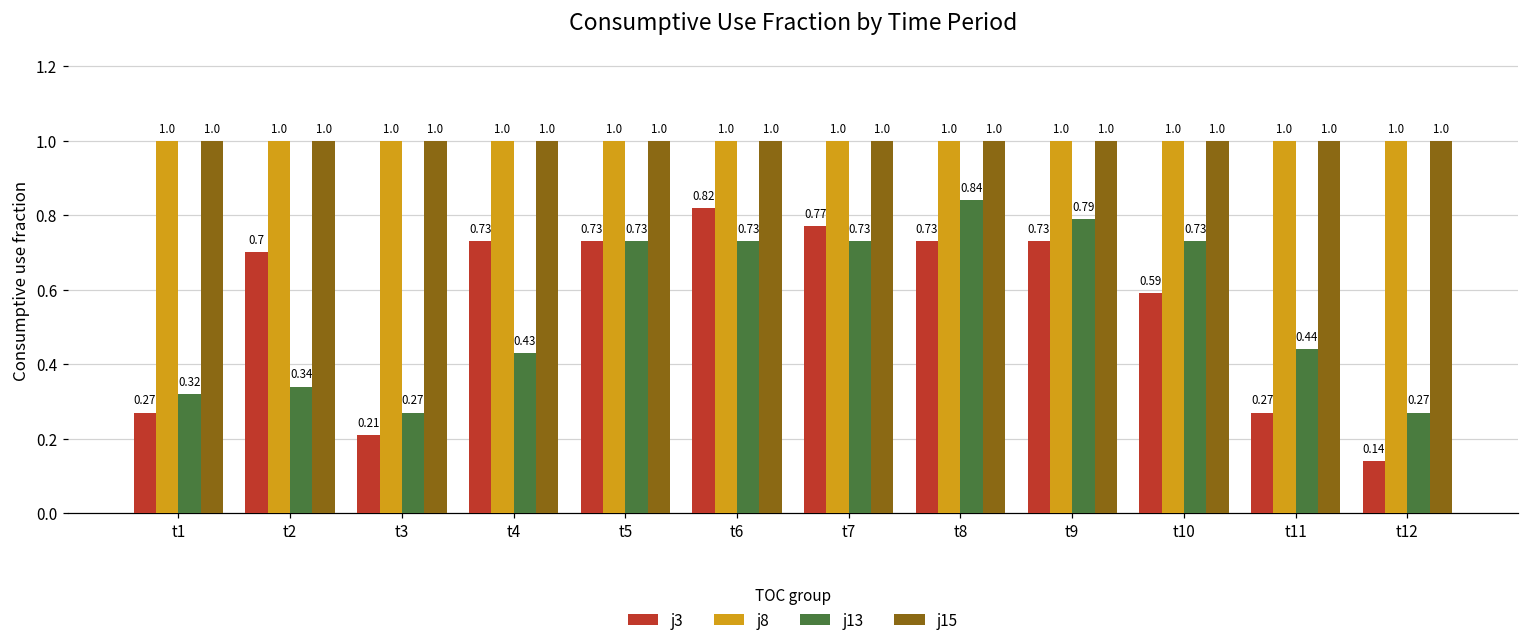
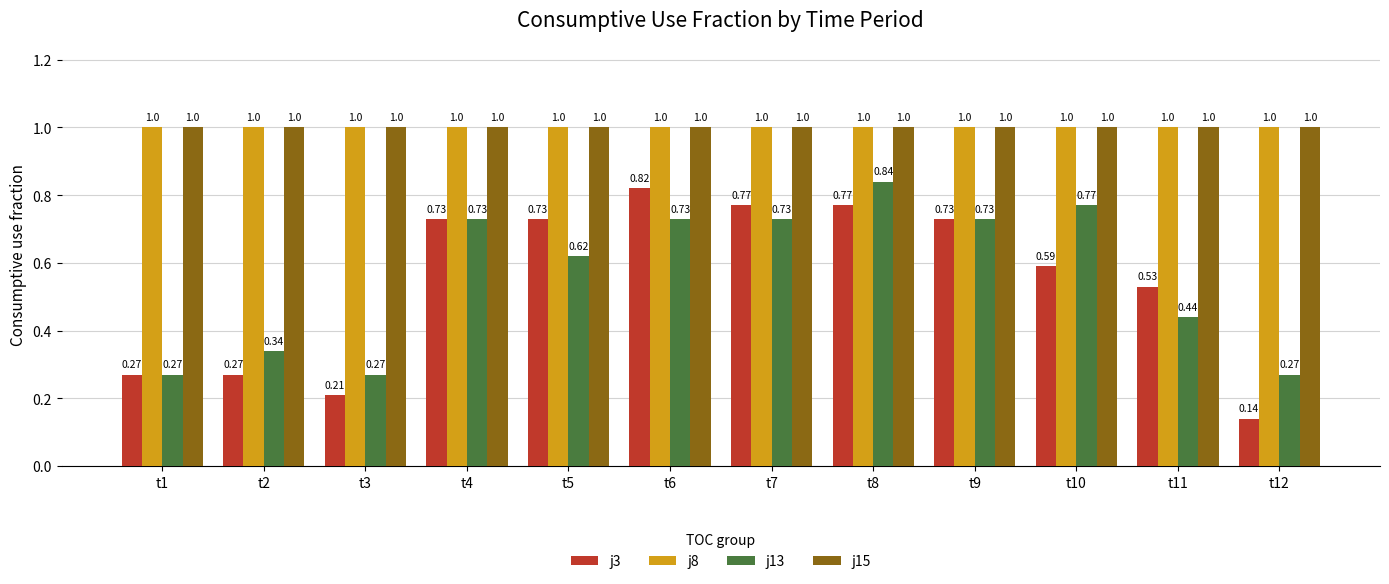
  {
    "j3": {
      "t1": 0.27,
-     "t2": 0.7,
+     "t2": 0.27,
      "t3": 0.21,
      "t4": 0.73,
      "t5": 0.73,
      "t6": 0.82,
      "t7": 0.77,
-     "t8": 0.73,
+     "t8": 0.77,
      "t9": 0.73,
      "t10": 0.59,
-     "t11": 0.27,
+     "t11": 0.53,
      "t12": 0.14
    },
    "j8": {
      "t1": 1.0,
      "t2": 1.0,
      "t3": 1.0,
      "t4": 1.0,
      "t5": 1.0,
      "t6": 1.0,
      "t7": 1.0,
      "t8": 1.0,
      "t9": 1.0,
      "t10": 1.0,
      "t11": 1.0,
      "t12": 1.0
    },
    "j13": {
-     "t1": 0.32,
+     "t1": 0.27,
      "t2": 0.34,
      "t3": 0.27,
-     "t4": 0.43,
-     "t5": 0.73,
+     "t4": 0.73,
+     "t5": 0.62,
      "t6": 0.73,
      "t7": 0.73,
      "t8": 0.84,
-     "t9": 0.79,
-     "t10": 0.73,
+     "t9": 0.73,
+     "t10": 0.77,
      "t11": 0.44,
      "t12": 0.27
    },
    "j15": {
      "t1": 1.0,
      "t2": 1.0,
      "t3": 1.0,
      "t4": 1.0,
      "t5": 1.0,
      "t6": 1.0,
      "t7": 1.0,
      "t8": 1.0,
      "t9": 1.0,
      "t10": 1.0,
      "t11": 1.0,
      "t12": 1.0
    }
  }
